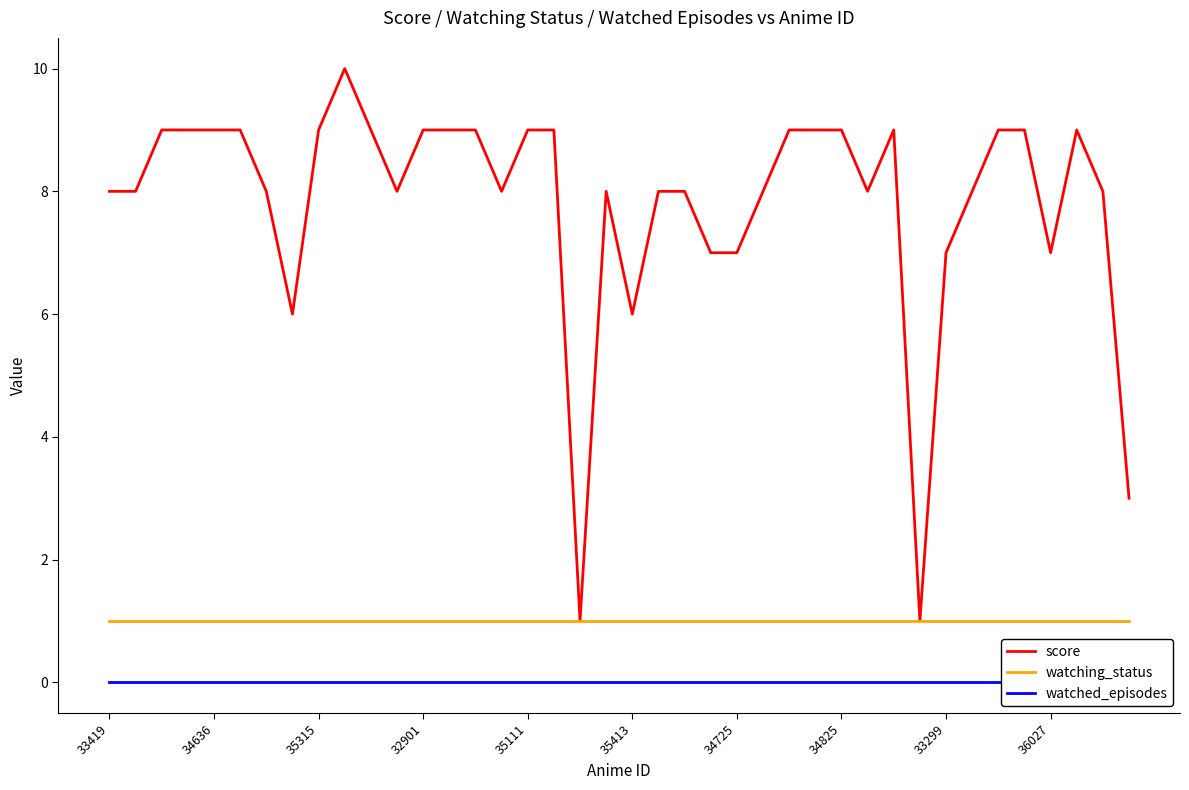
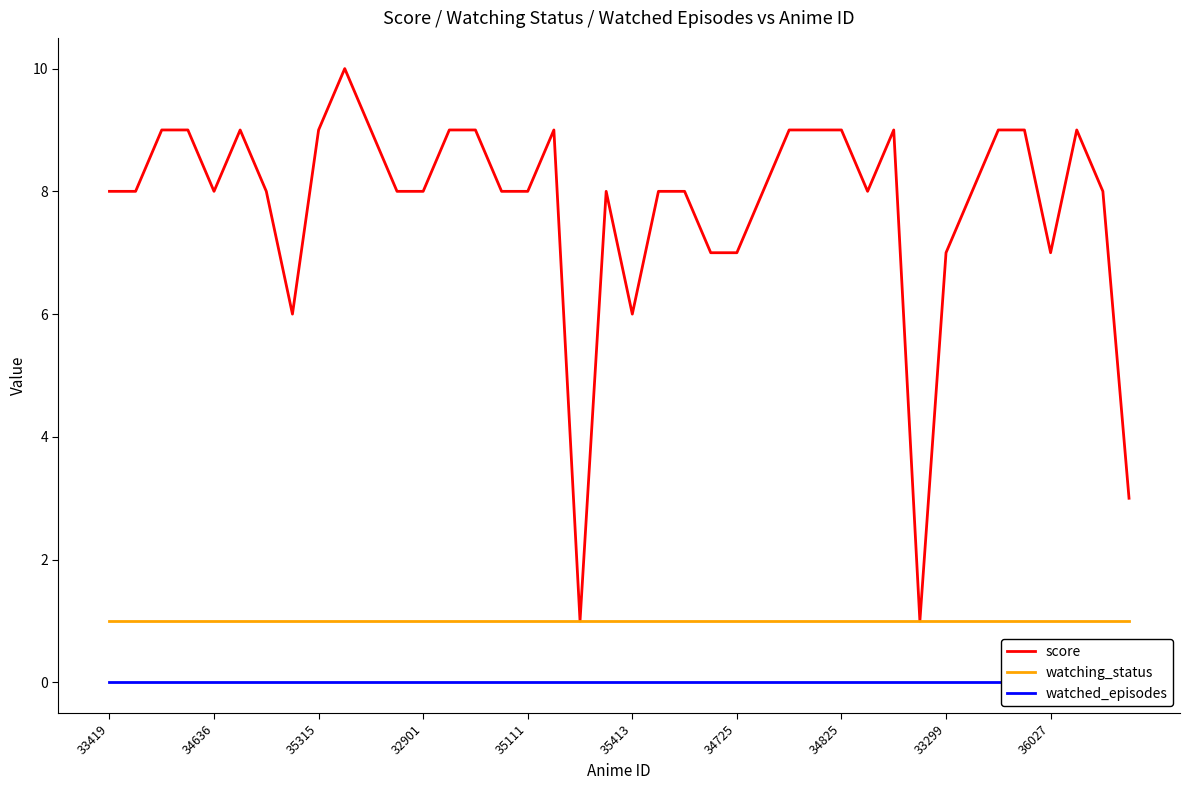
  {
    "score": {
      "33419": 8,
-     "34636": 9,
+     "34636": 8,
      "35315": 9,
-     "32901": 9,
-     "35111": 9,
+     "32901": 8,
+     "35111": 8,
      "35413": 6,
      "34725": 7,
      "34825": 9,
      "33299": 7,
      "36027": 7
    },
    "watching_status": {
      "33419": 1,
      "34636": 1,
      "35315": 1,
      "32901": 1,
      "35111": 1,
      "35413": 1,
      "34725": 1,
      "34825": 1,
      "33299": 1,
      "36027": 1
    },
    "watched_episodes": {
      "33419": 0,
      "34636": 0,
      "35315": 0,
      "32901": 0,
      "35111": 0,
      "35413": 0,
      "34725": 0,
      "34825": 0,
      "33299": 0
    }
  }
